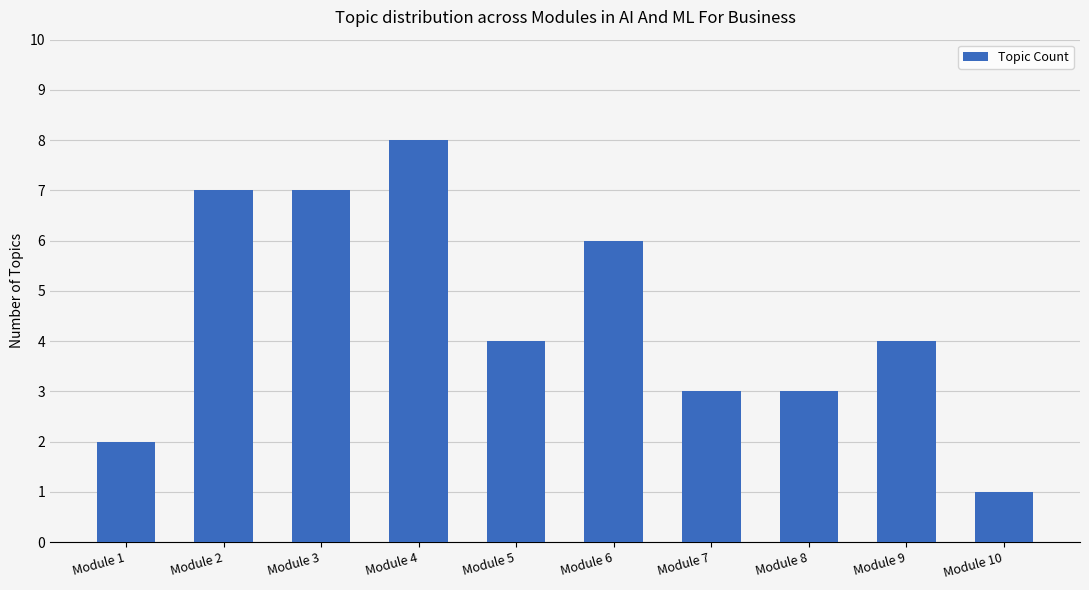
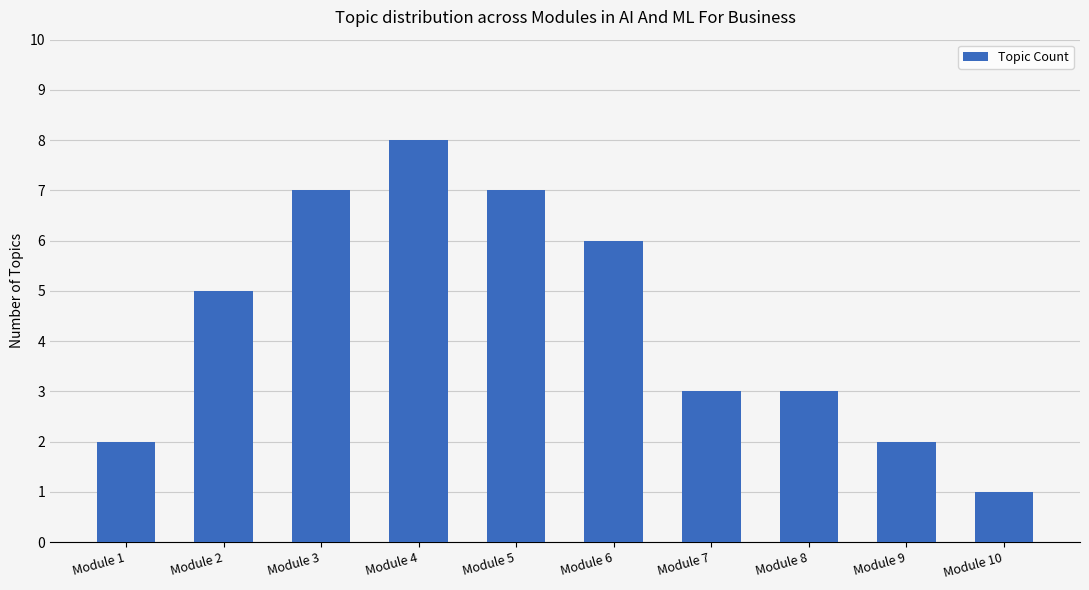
  {
    "Module 1": 2,
-   "Module 2": 7,
+   "Module 2": 5,
    "Module 3": 7,
    "Module 4": 8,
-   "Module 5": 4,
+   "Module 5": 7,
    "Module 6": 6,
    "Module 7": 3,
    "Module 8": 3,
-   "Module 9": 4,
+   "Module 9": 2,
    "Module 10": 1
  }
